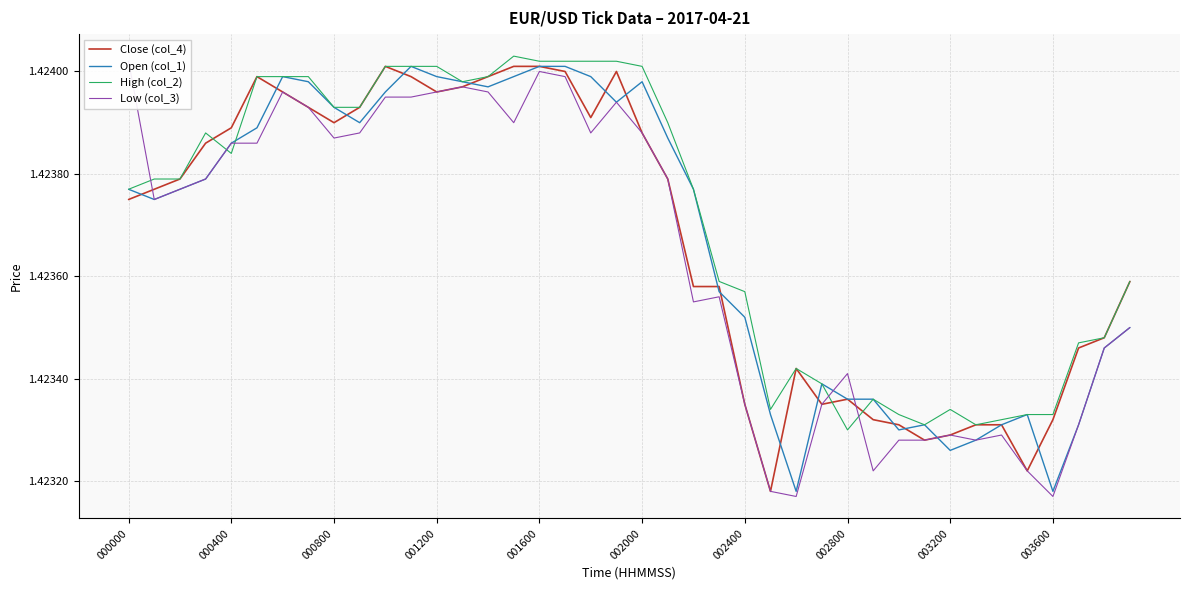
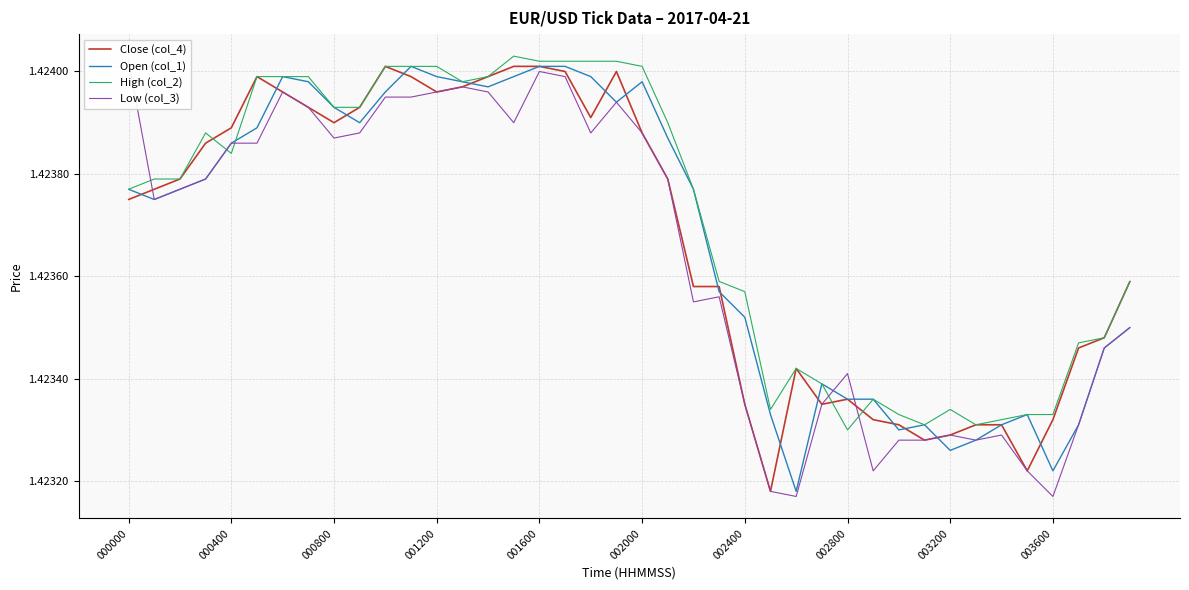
  {
    "Close (col_4)": {
      "000000": 1.42375,
      "000400": 1.42389,
      "000800": 1.42390,
      "003600": 1.42332
    },
    "Open (col_1)": {
      "001200": 1.42399,
      "002000": 1.42398,
      "002400": 1.42352,
      "003200": 1.42326,
-     "003600": 1.42318
+     "003600": 1.42322
    },
    "High (col_2)": {
      "000400": 1.42384,
      "001200": 1.42401,
      "001600": 1.42402,
      "002000": 1.42401,
      "002400": 1.42357,
      "002800": 1.42330,
      "003200": 1.42334,
      "003600": 1.42333
    },
    "Low (col_3)": {
      "000800": 1.42387,
      "001600": 1.42400,
      "002800": 1.42341,
      "003600": 1.42317
    }
  }
